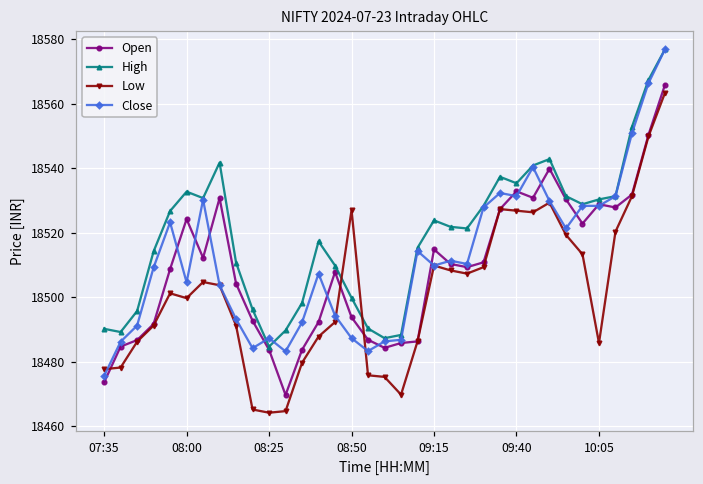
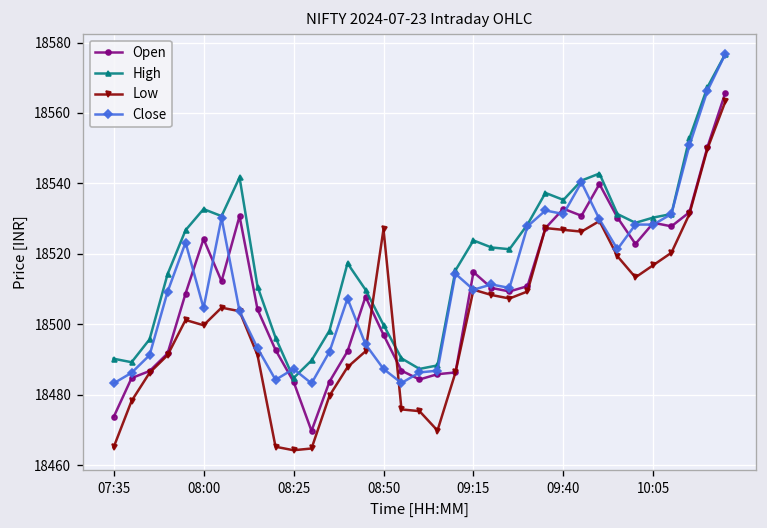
  {
    "Open": {
      "07:35": 18474,
      "08:00": 18524,
      "08:25": 18484,
-     "08:50": 18494,
+     "08:50": 18497,
      "09:15": 18515,
      "09:40": 18533
    },
    "High": {
      "07:35": 18490,
      "08:00": 18533,
      "08:25": 18485,
      "08:50": 18500,
      "09:15": 18524,
      "09:40": 18535,
      "10:05": 18530
    },
    "Low": {
-     "07:35": 18478,
+     "07:35": 18465,
      "08:00": 18500,
      "08:25": 18464,
      "08:50": 18527,
      "09:40": 18527,
-     "10:05": 18486
+     "10:05": 18517
    },
    "Close": {
-     "07:35": 18476,
+     "07:35": 18483,
      "08:00": 18505,
      "08:25": 18487,
      "08:50": 18487,
      "09:40": 18531
    }
  }
